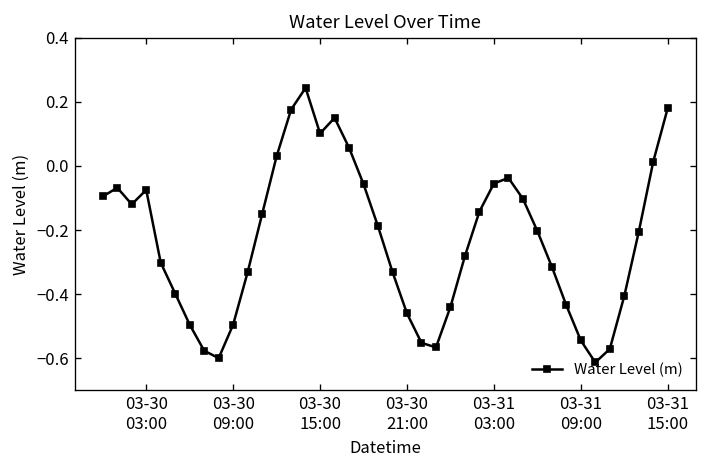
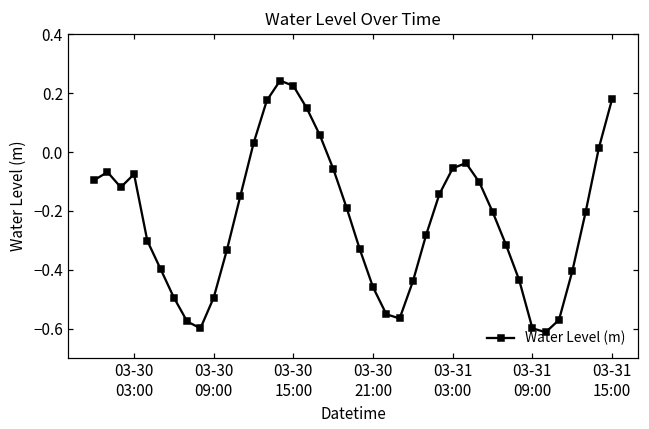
  {
    "03-30 03:00": -0.07,
    "03-30 09:00": -0.49,
-   "03-30 15:00": 0.10,
+   "03-30 15:00": 0.23,
    "03-30 21:00": -0.46,
    "03-31 03:00": -0.05,
-   "03-31 09:00": -0.54,
+   "03-31 09:00": -0.60,
    "03-31 15:00": 0.18
  }
